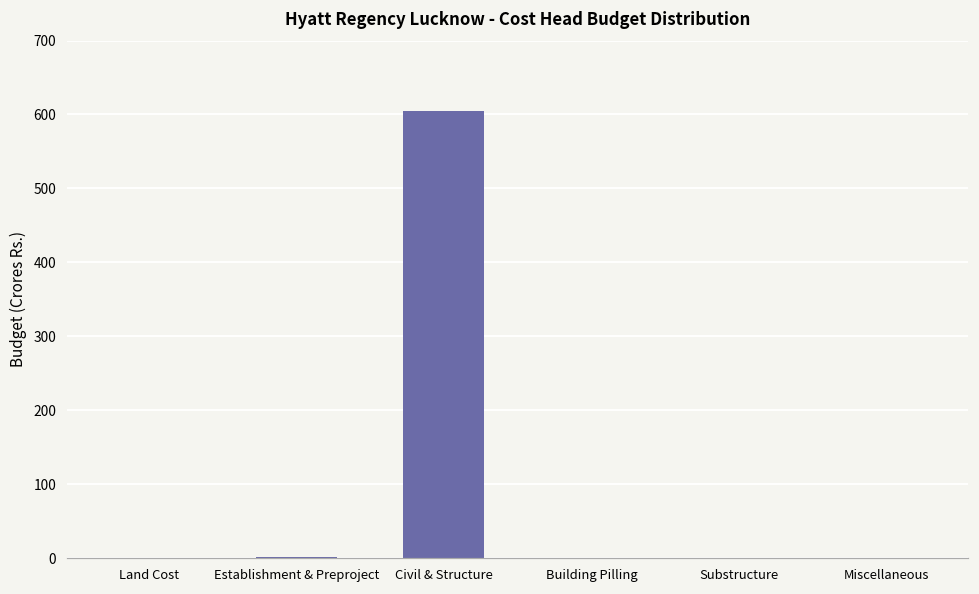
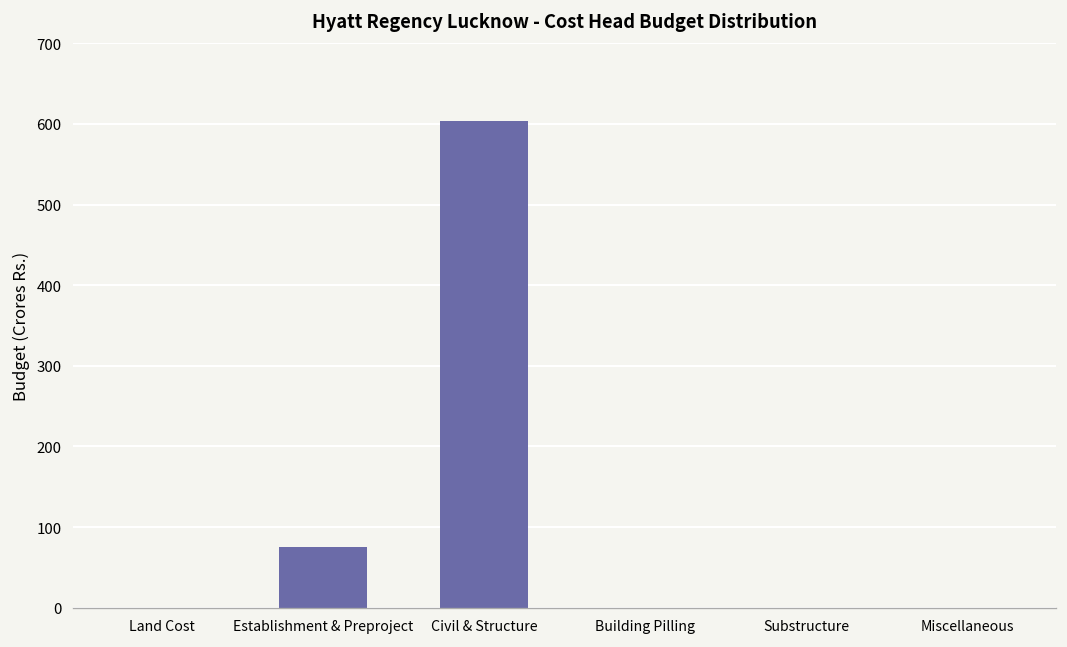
  {
    "Land Cost": 0,
-   "Establishment & Preproject": 0,
+   "Establishment & Preproject": 80,
    "Civil & Structure": 600,
    "Building Pilling": 0,
    "Substructure": 0,
    "Miscellaneous": 0
  }
